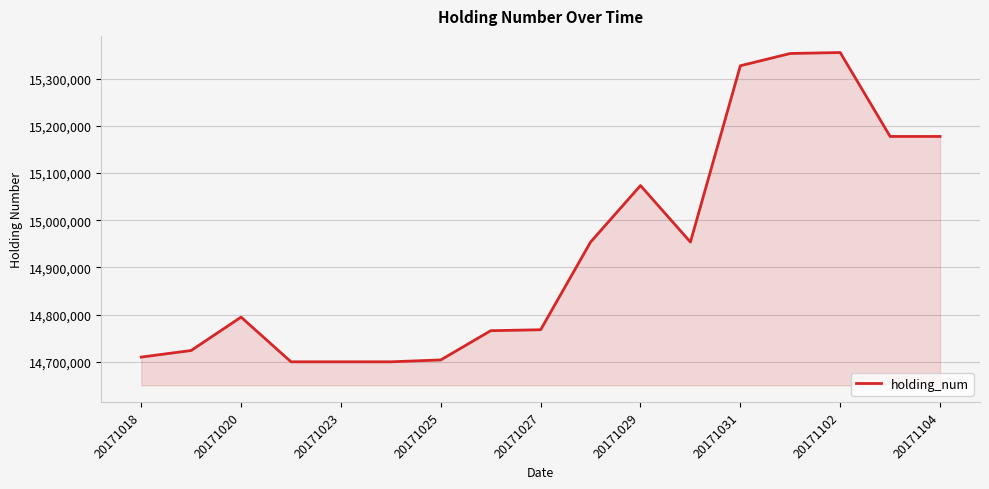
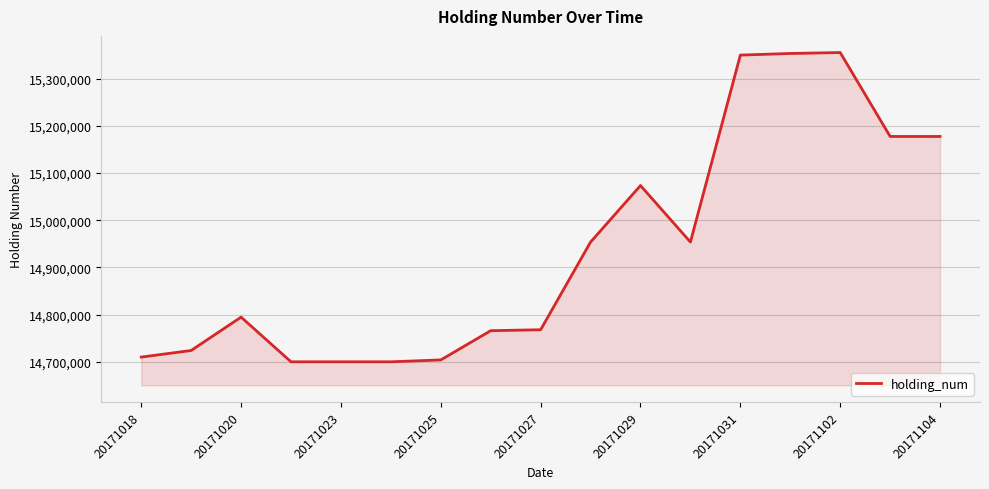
  {
    "20171018": "14,710,000",
    "20171020": "14,790,000",
    "20171023": "14,700,000",
    "20171025": "14,700,000",
    "20171027": "14,770,000",
    "20171029": "15,070,000",
-   "20171031": "15,330,000",
+   "20171031": "15,350,000",
    "20171102": "15,360,000",
    "20171104": "15,180,000"
  }
